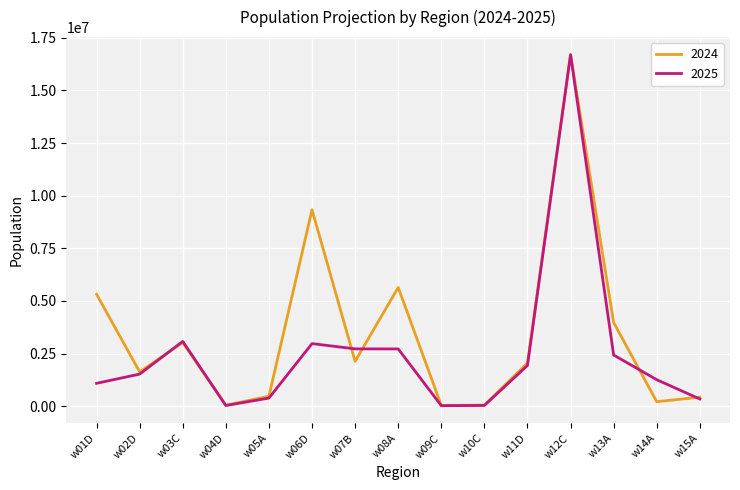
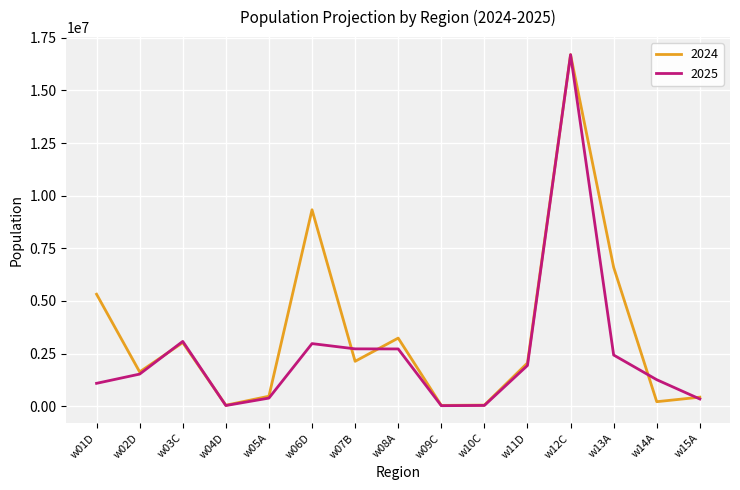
  {
    "2024": {
      "w01D": 5300000,
      "w06D": 9300000,
      "w07B": 2100000,
-     "w08A": 5600000,
+     "w08A": 3200000,
      "w11D": 2100000,
-     "w13A": 4000000,
+     "w13A": 6600000,
      "w14A": 200000
    },
    "2025": {
      "w01D": 1100000,
      "w06D": 3000000,
      "w07B": 2700000,
      "w08A": 2700000,
      "w11D": 1900000,
      "w13A": 2400000,
      "w14A": 1300000
    }
  }
